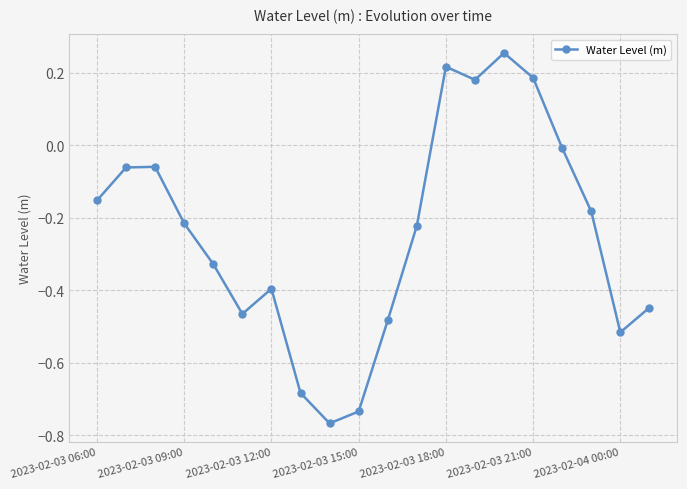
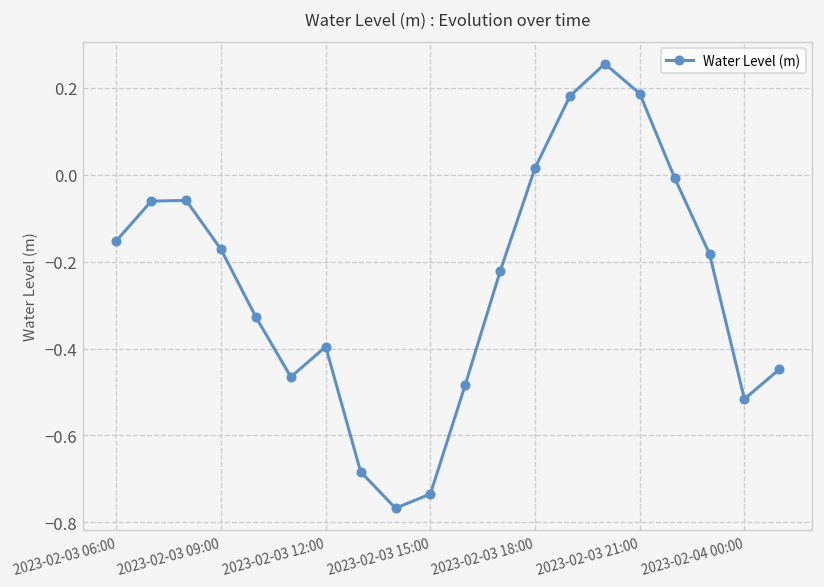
  {
    "2023-02-03 06:00": -0.15,
-   "2023-02-03 09:00": -0.22,
+   "2023-02-03 09:00": -0.17,
    "2023-02-03 12:00": -0.40,
    "2023-02-03 15:00": -0.73,
-   "2023-02-03 18:00": 0.22,
+   "2023-02-03 18:00": 0.02,
    "2023-02-03 21:00": 0.19,
    "2023-02-04 00:00": -0.52
  }
